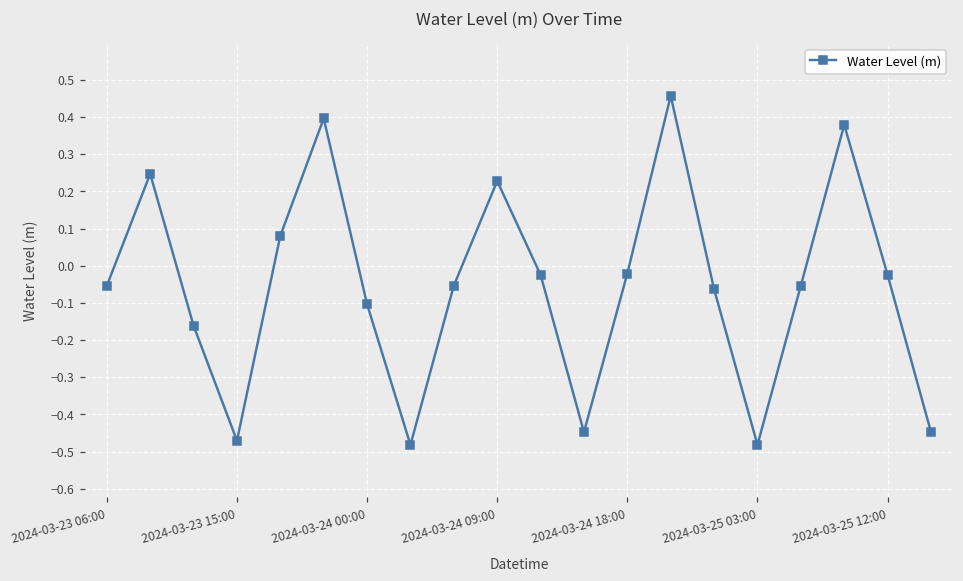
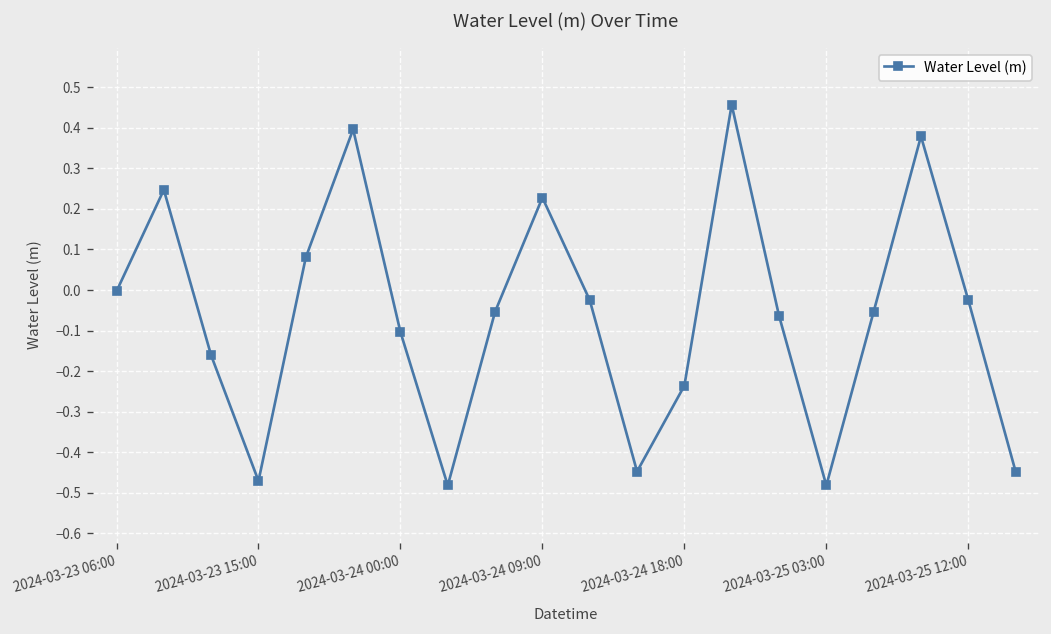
  {
-   "2024-03-23 06:00": -0.05,
+   "2024-03-23 06:00": 0.00,
    "2024-03-23 15:00": -0.47,
    "2024-03-24 00:00": -0.10,
    "2024-03-24 09:00": 0.23,
-   "2024-03-24 18:00": -0.02,
+   "2024-03-24 18:00": -0.24,
    "2024-03-25 03:00": -0.48,
    "2024-03-25 12:00": -0.02
  }
